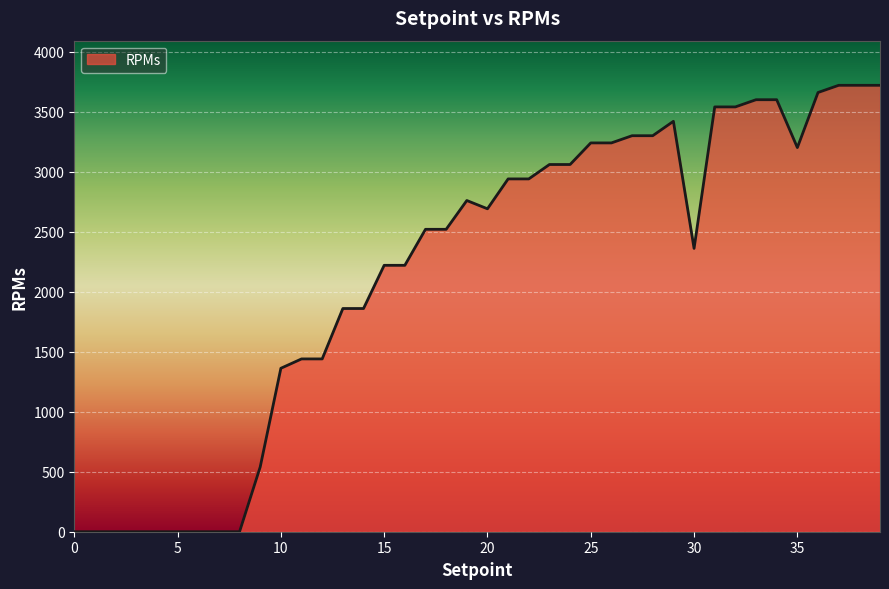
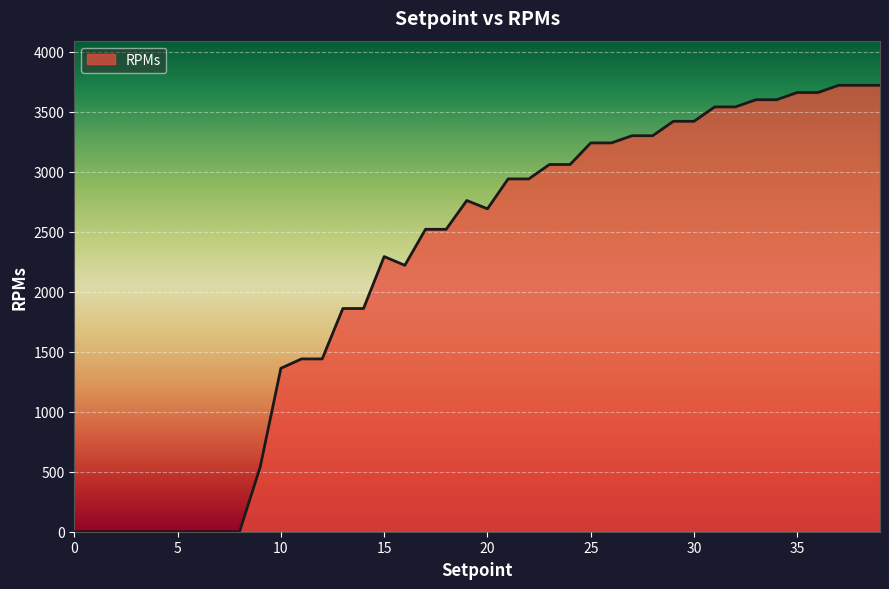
  {
    "0": 0,
    "5": 0,
    "10": 1360,
-   "15": 2220,
+   "15": 2290,
    "20": 2690,
    "25": 3240,
-   "30": 2360,
-   "35": 3200
+   "30": 3420,
+   "35": 3660
  }
